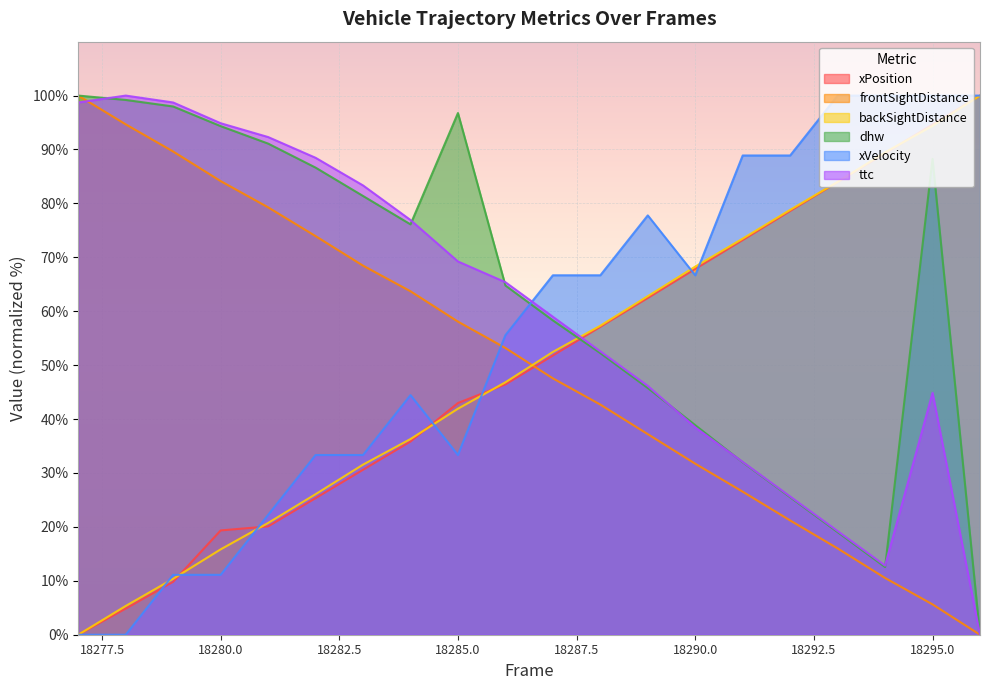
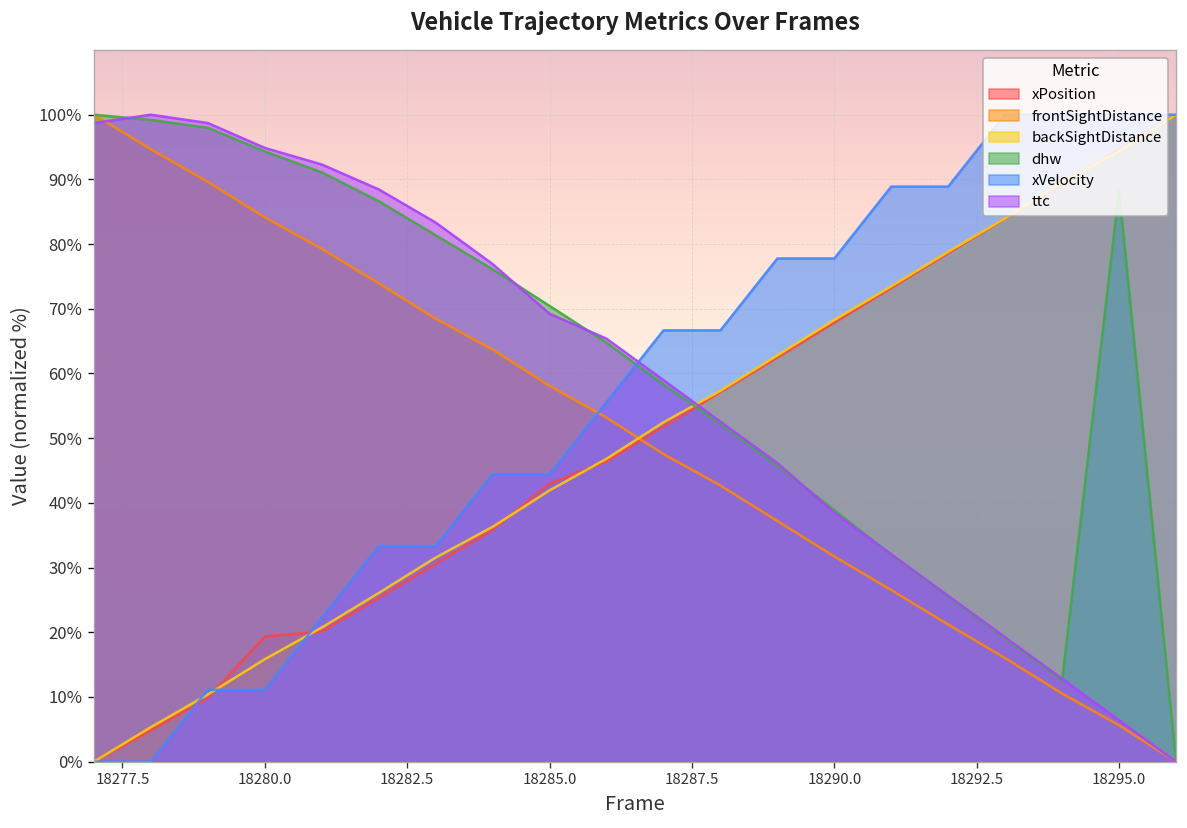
  {
    "xPosition": {
      "18280.0": "19%",
      "18285.0": "43%"
    },
    "dhw": {
      "18280.0": "94%",
-     "18285.0": "97%"
+     "18285.0": "70%"
    },
    "xVelocity": {
      "18280.0": "11%",
-     "18285.0": "33%",
-     "18290.0": "67%"
+     "18285.0": "44%",
+     "18290.0": "78%"
    },
    "ttc": {
      "18280.0": "95%",
      "18285.0": "69%",
-     "18295.0": "45%"
+     "18295.0": "6%"
    }
  }
